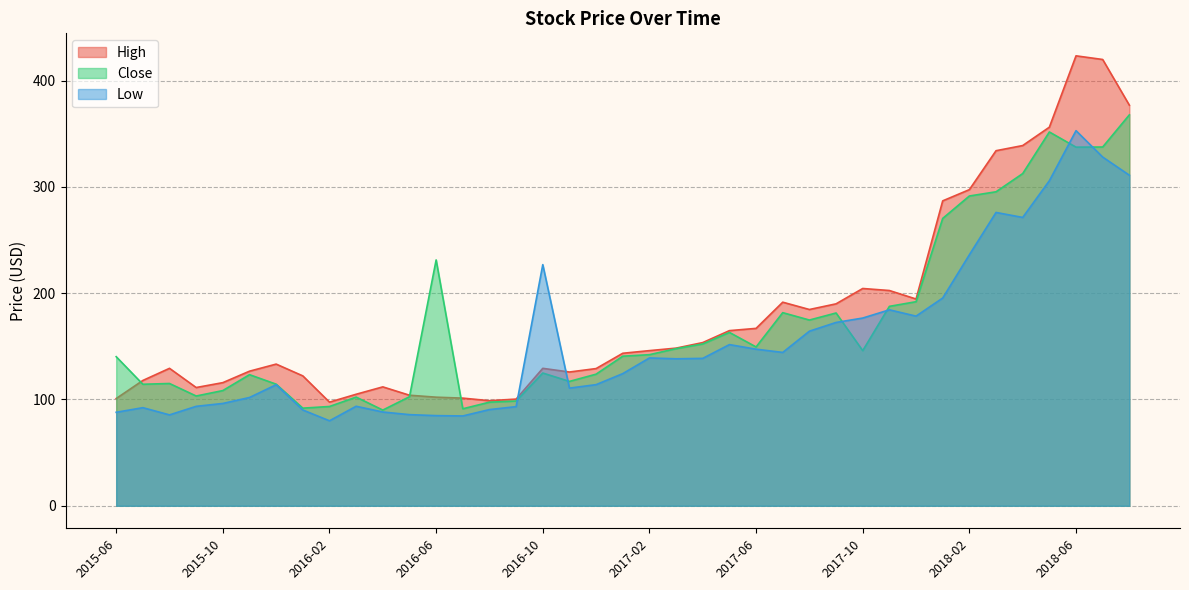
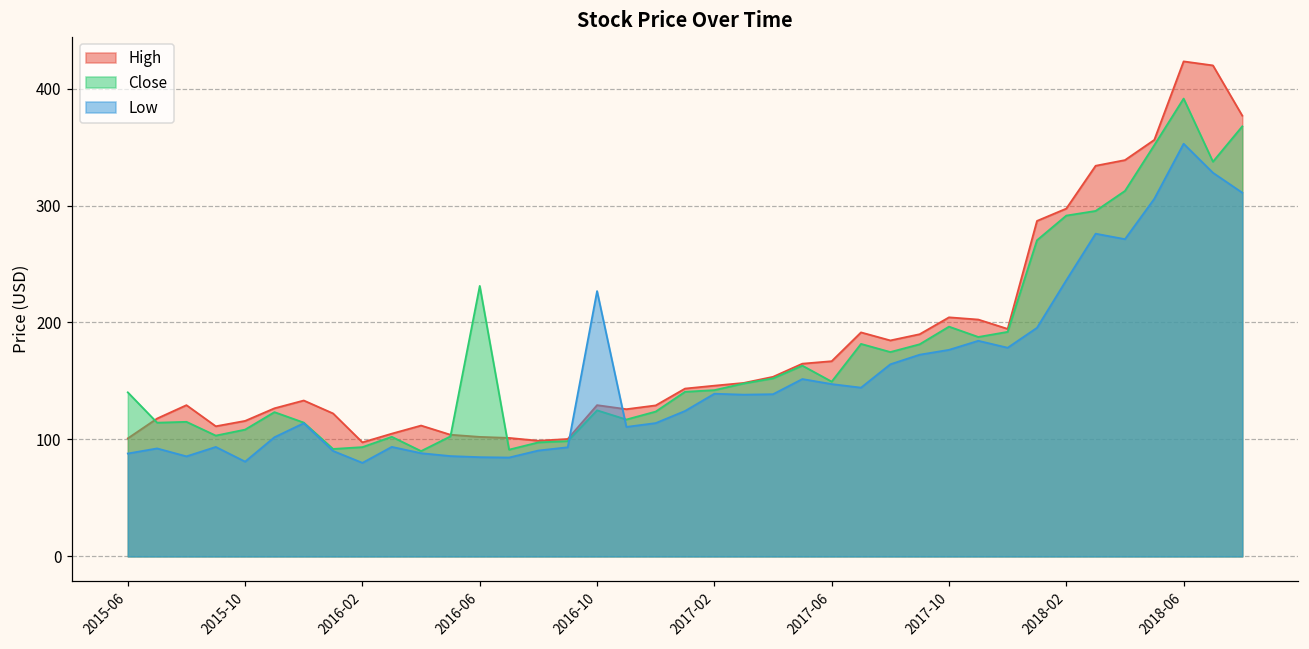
  {
    "High": {
      "2015-06": 101,
      "2015-10": 116,
      "2016-02": 97,
      "2016-06": 102,
      "2016-10": 129,
      "2017-02": 146,
      "2017-06": 167,
      "2017-10": 204,
      "2018-02": 297,
      "2018-06": 423
    },
    "Close": {
      "2015-06": 140,
      "2015-10": 108,
      "2016-02": 93,
      "2016-06": 231,
      "2016-10": 125,
      "2017-02": 142,
-     "2017-10": 146,
+     "2017-10": 196,
      "2018-02": 291,
-     "2018-06": 337
+     "2018-06": 391
    },
    "Low": {
      "2015-06": 88,
-     "2015-10": 96,
+     "2015-10": 81,
      "2016-02": 80,
      "2016-06": 85,
      "2016-10": 227,
      "2017-02": 139,
      "2017-10": 177,
      "2018-02": 236,
      "2018-06": 353
    }
  }
